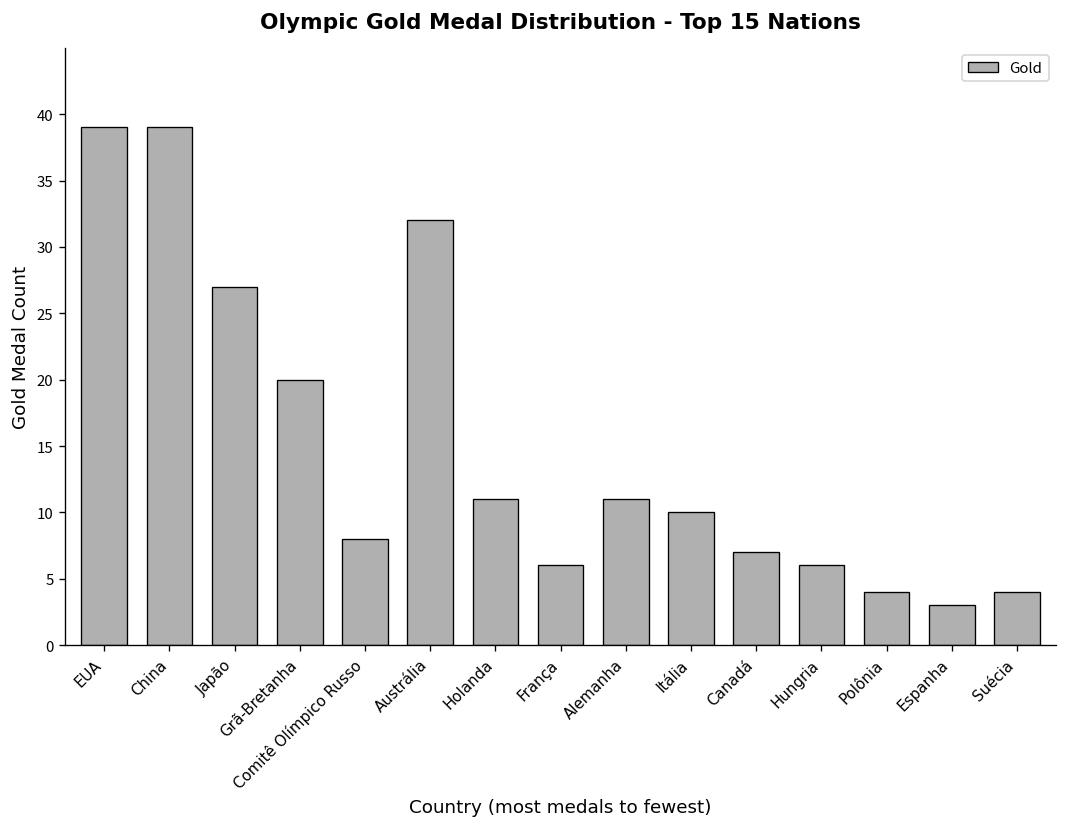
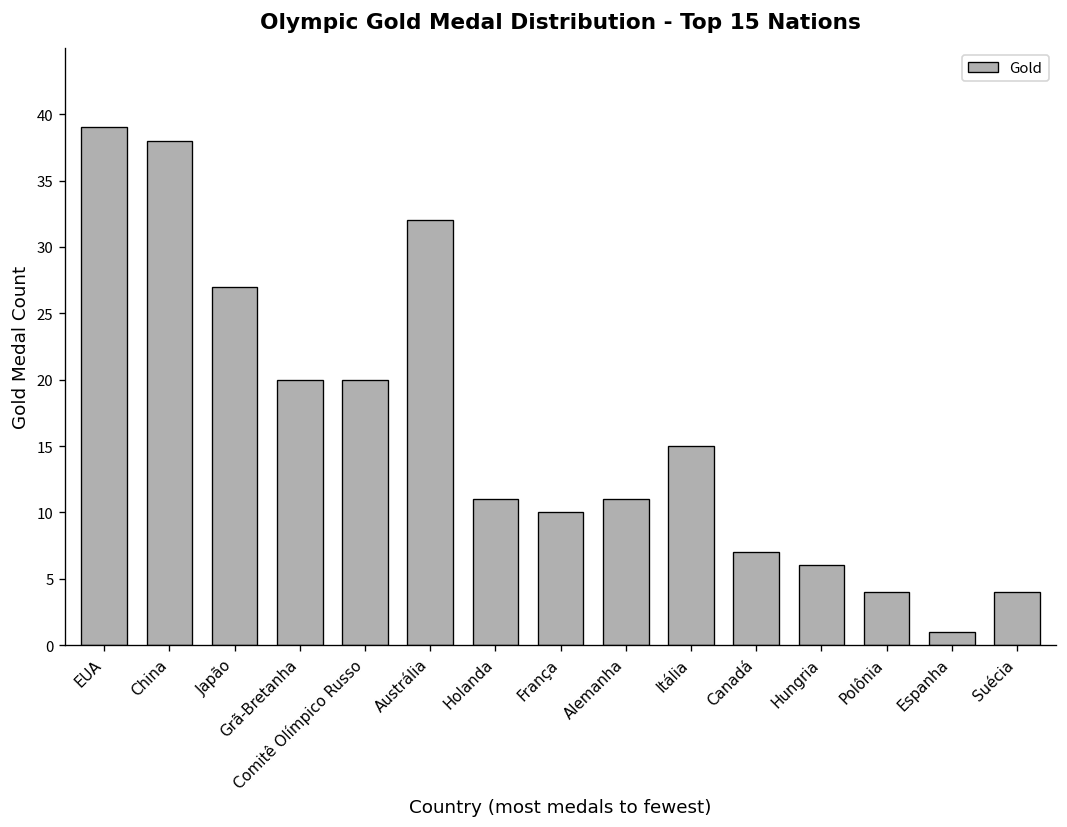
  {
    "EUA": 39,
-   "China": 39,
+   "China": 38,
    "Japão": 27,
    "Grã-Bretanha": 20,
-   "Comitê Olímpico Russo": 8,
+   "Comitê Olímpico Russo": 20,
    "Austrália": 32,
    "Holanda": 11,
-   "França": 6,
+   "França": 10,
    "Alemanha": 11,
-   "Itália": 10,
+   "Itália": 15,
    "Canadá": 7,
    "Hungria": 6,
    "Polônia": 4,
-   "Espanha": 3,
+   "Espanha": 1,
    "Suécia": 4
  }
